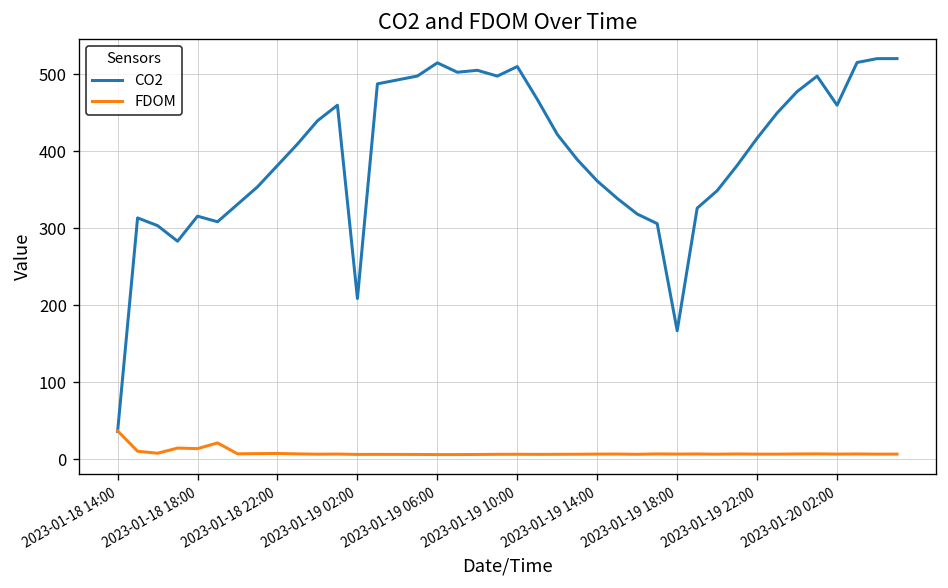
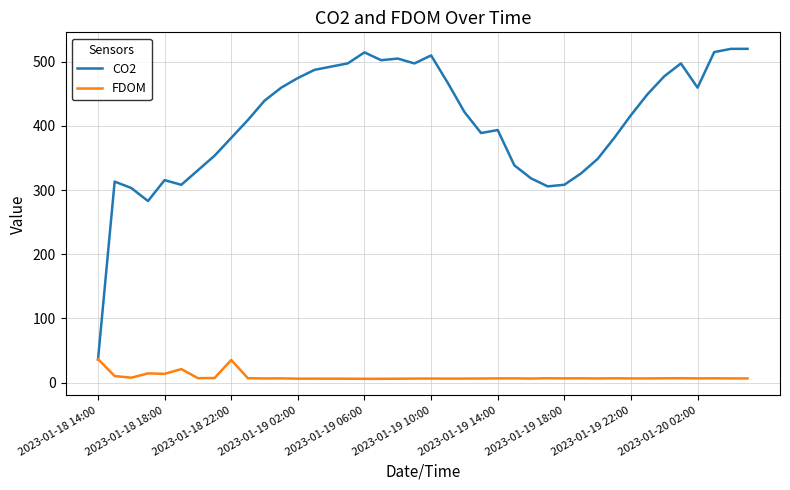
  {
    "CO2": {
      "2023-01-18 18:00": 320,
      "2023-01-18 22:00": 380,
-     "2023-01-19 02:00": 210,
+     "2023-01-19 02:00": 470,
      "2023-01-19 06:00": 510,
      "2023-01-19 10:00": 510,
-     "2023-01-19 14:00": 360,
-     "2023-01-19 18:00": 170,
+     "2023-01-19 14:00": 390,
+     "2023-01-19 18:00": 310,
      "2023-01-19 22:00": 420,
      "2023-01-20 02:00": 460
    },
    "FDOM": {
      "2023-01-18 18:00": 10,
-     "2023-01-18 22:00": 10,
+     "2023-01-18 22:00": 40,
      "2023-01-19 02:00": 10,
      "2023-01-19 06:00": 10,
      "2023-01-19 10:00": 10,
      "2023-01-19 14:00": 10,
      "2023-01-19 18:00": 10,
      "2023-01-19 22:00": 10,
      "2023-01-20 02:00": 10
    }
  }
